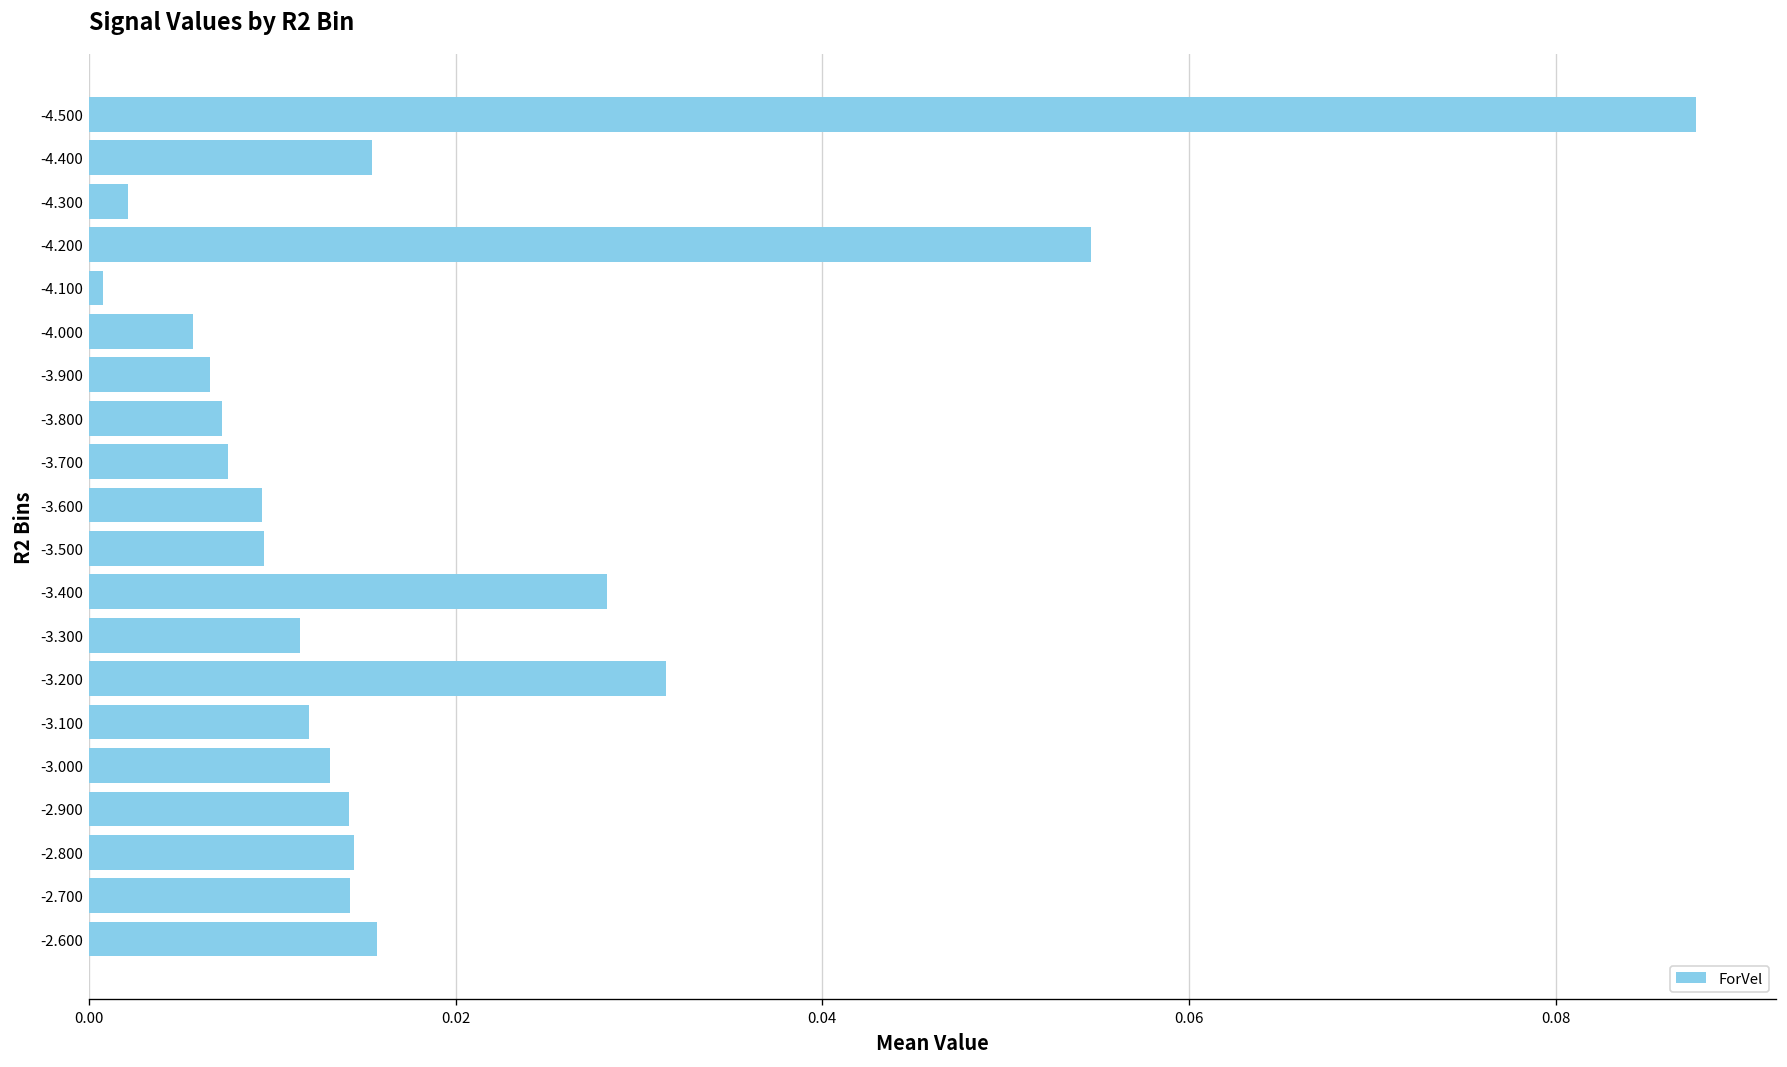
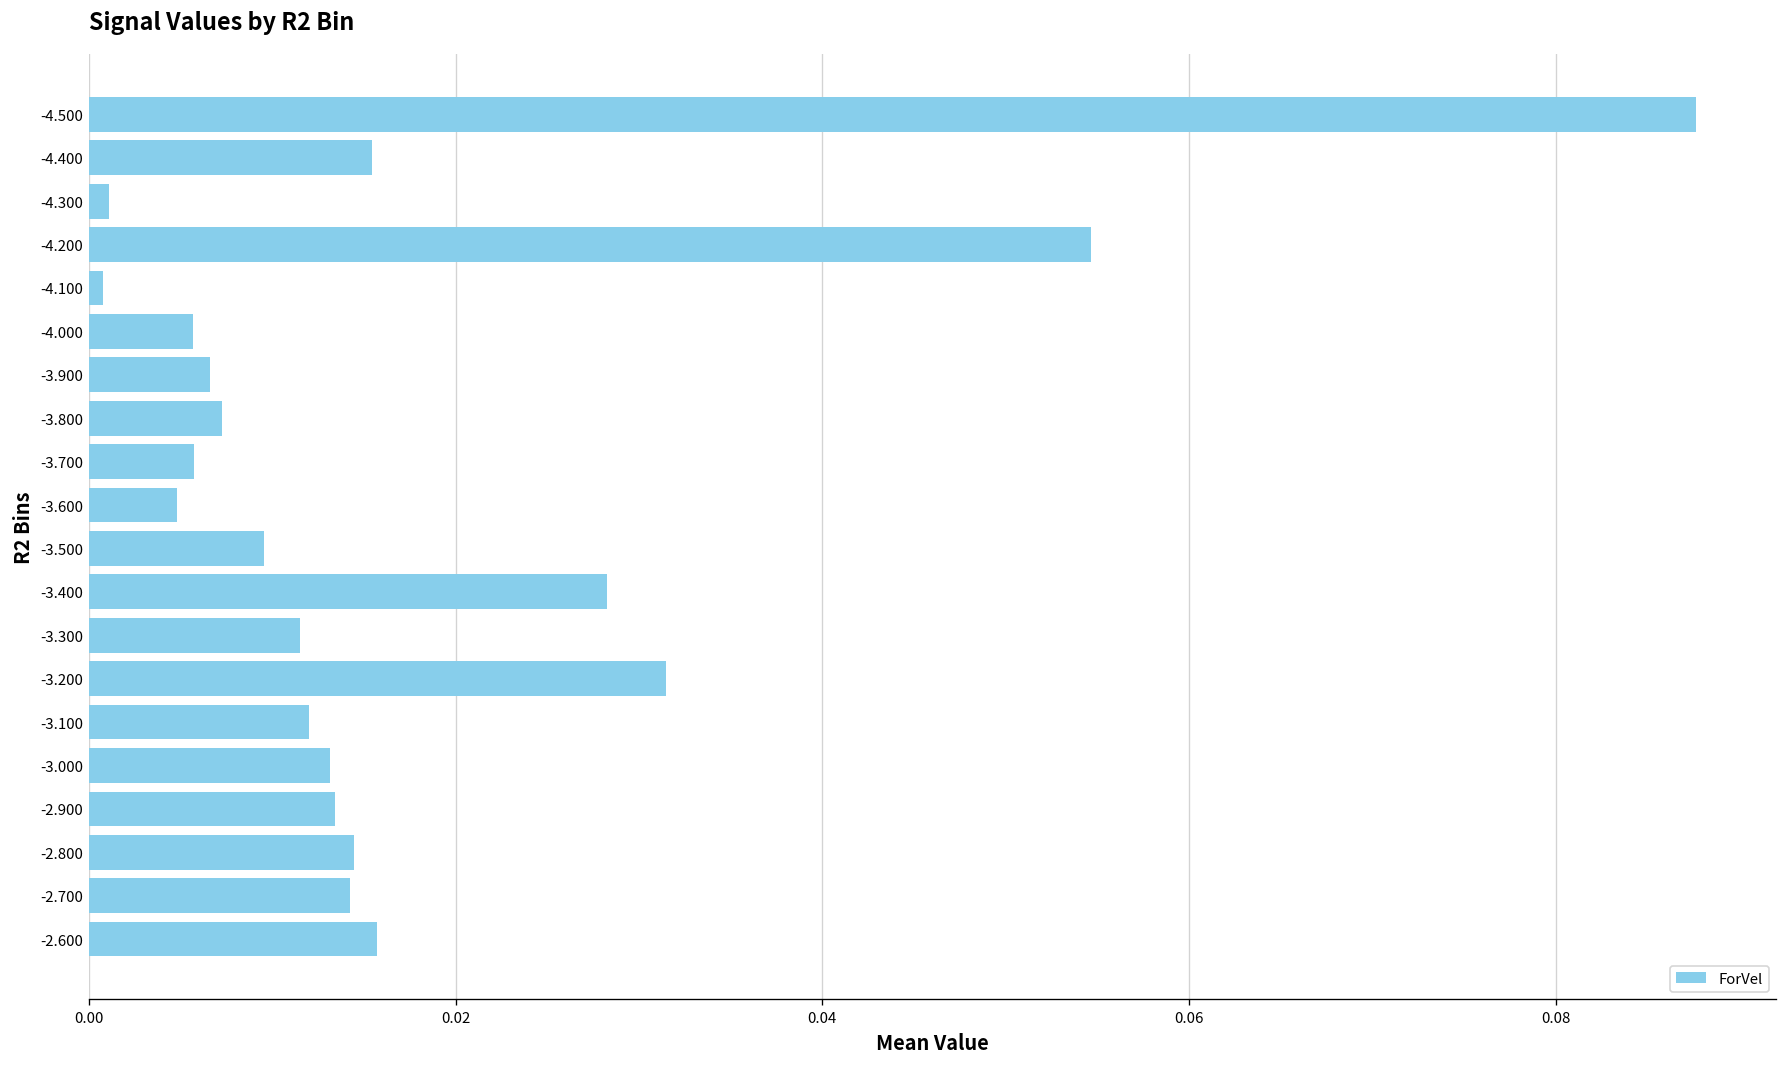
  {
    "-4.500": 0.0876,
    "-4.400": 0.0154,
-   "-4.300": 0.0021,
+   "-4.300": 0.0011,
    "-4.200": 0.0547,
    "-4.100": 0.0008,
    "-4.000": 0.0057,
    "-3.900": 0.0066,
    "-3.800": 0.0072,
-   "-3.700": 0.0076,
-   "-3.600": 0.0094,
+   "-3.700": 0.0057,
+   "-3.600": 0.0048,
    "-3.500": 0.0096,
    "-3.400": 0.0282,
    "-3.300": 0.0115,
    "-3.200": 0.0315,
    "-3.100": 0.0120,
    "-3.000": 0.0131,
-   "-2.900": 0.0142,
+   "-2.900": 0.0134,
    "-2.800": 0.0144,
    "-2.700": 0.0143,
    "-2.600": 0.0157
  }
